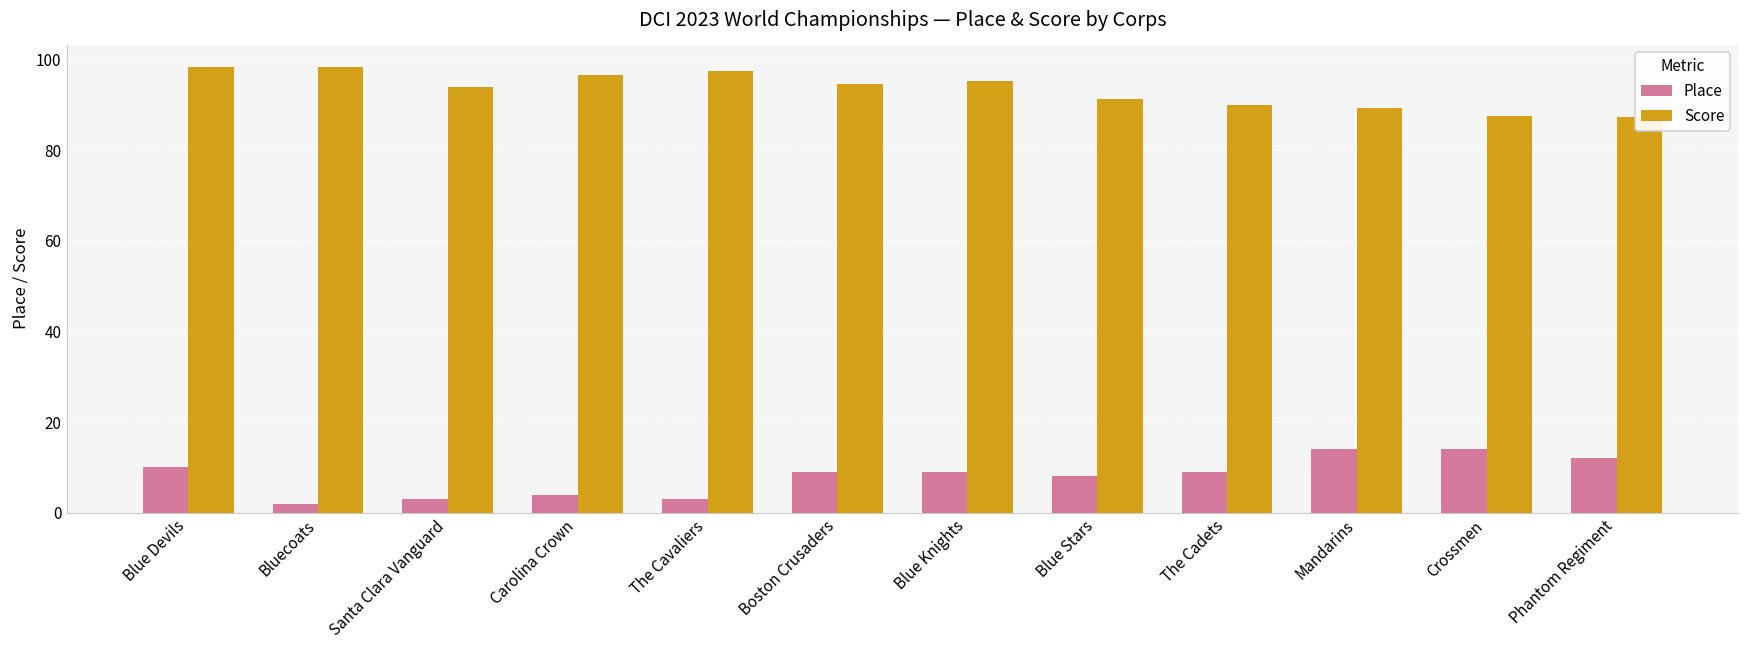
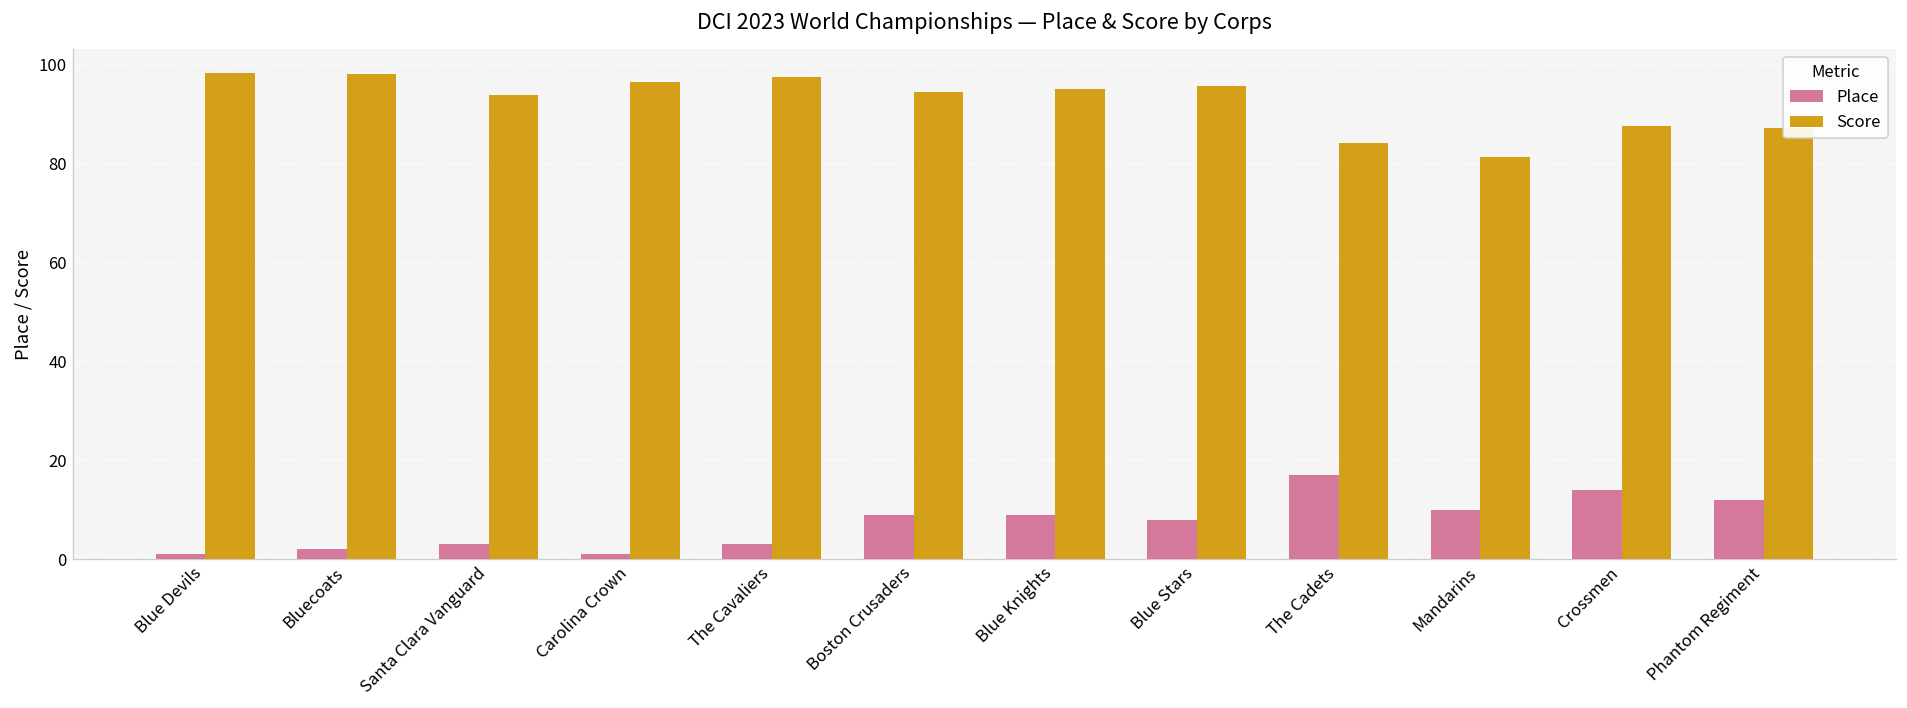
  {
    "Place": {
-     "Blue Devils": 10,
+     "Blue Devils": 1,
      "Bluecoats": 2,
      "Santa Clara Vanguard": 3,
-     "Carolina Crown": 4,
+     "Carolina Crown": 1,
      "The Cavaliers": 3,
      "Boston Crusaders": 9,
      "Blue Knights": 9,
      "Blue Stars": 8,
-     "The Cadets": 9,
-     "Mandarins": 14,
+     "The Cadets": 17,
+     "Mandarins": 10,
      "Crossmen": 14,
      "Phantom Regiment": 12
    },
    "Score": {
      "Blue Devils": 98,
      "Bluecoats": 98,
      "Santa Clara Vanguard": 94,
      "Carolina Crown": 97,
      "The Cavaliers": 98,
      "Boston Crusaders": 94,
      "Blue Knights": 95,
-     "Blue Stars": 91,
-     "The Cadets": 90,
-     "Mandarins": 89,
+     "Blue Stars": 96,
+     "The Cadets": 84,
+     "Mandarins": 81,
      "Crossmen": 88
    }
  }
